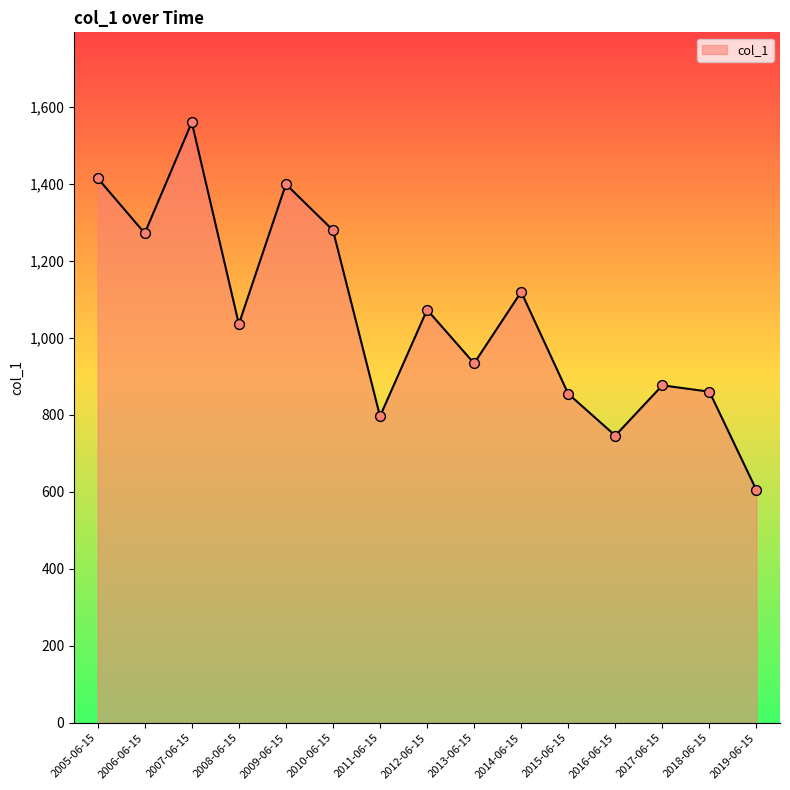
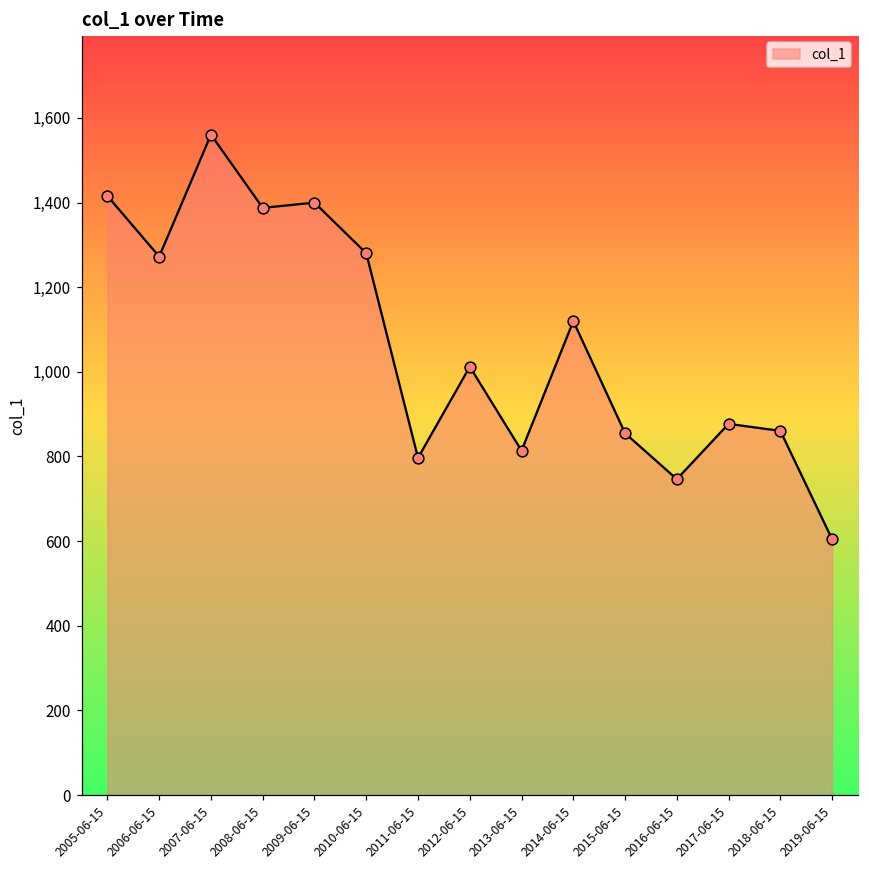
  {
    "2005-06-15": "1,420",
    "2006-06-15": "1,270",
    "2007-06-15": "1,560",
-   "2008-06-15": "1,040",
+   "2008-06-15": "1,390",
    "2009-06-15": "1,400",
    "2010-06-15": "1,280",
    "2011-06-15": "800",
-   "2012-06-15": "1,070",
-   "2013-06-15": "930",
+   "2012-06-15": "1,010",
+   "2013-06-15": "810",
    "2014-06-15": "1,120",
    "2015-06-15": "850",
    "2016-06-15": "750",
    "2017-06-15": "880",
    "2018-06-15": "860",
    "2019-06-15": "600"
  }
